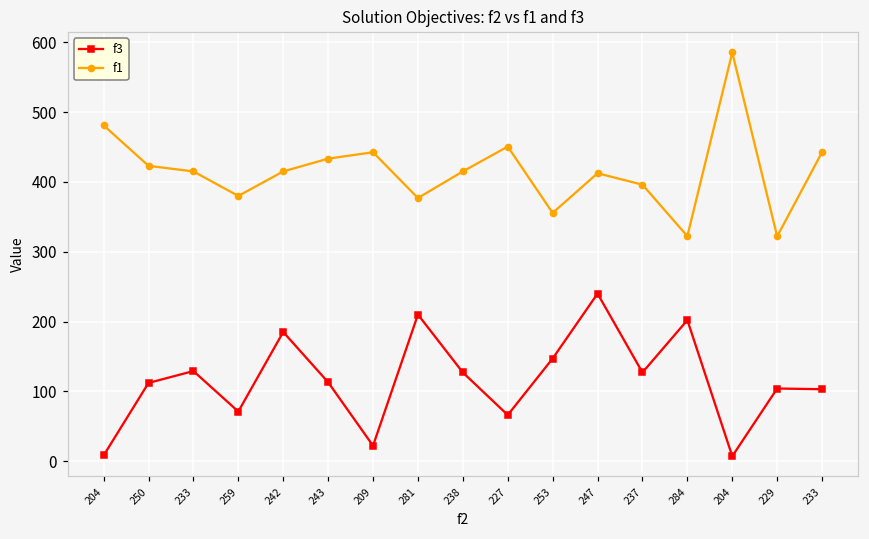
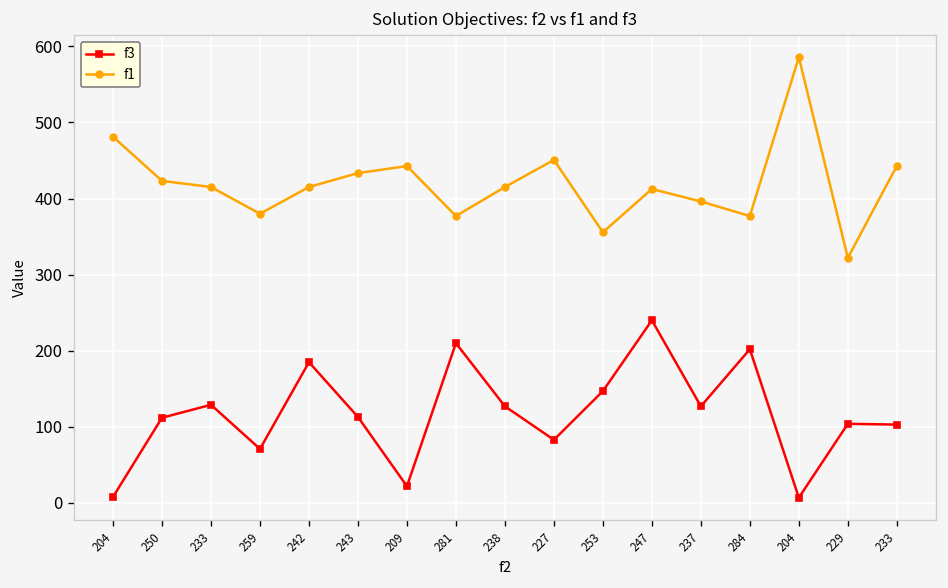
  {
    "f3": {
      "250": 110,
      "259": 70,
      "242": 190,
      "243": 110,
      "209": 20,
      "281": 210,
      "238": 130,
-     "227": 70,
+     "227": 80,
      "253": 150,
      "247": 240,
      "237": 130,
      "284": 200,
      "229": 100
    },
    "f1": {
      "250": 420,
      "259": 380,
      "242": 420,
      "243": 430,
      "209": 440,
      "281": 380,
      "238": 420,
      "227": 450,
      "253": 360,
      "247": 410,
      "237": 400,
-     "284": 320,
+     "284": 380,
      "229": 320
    }
  }
